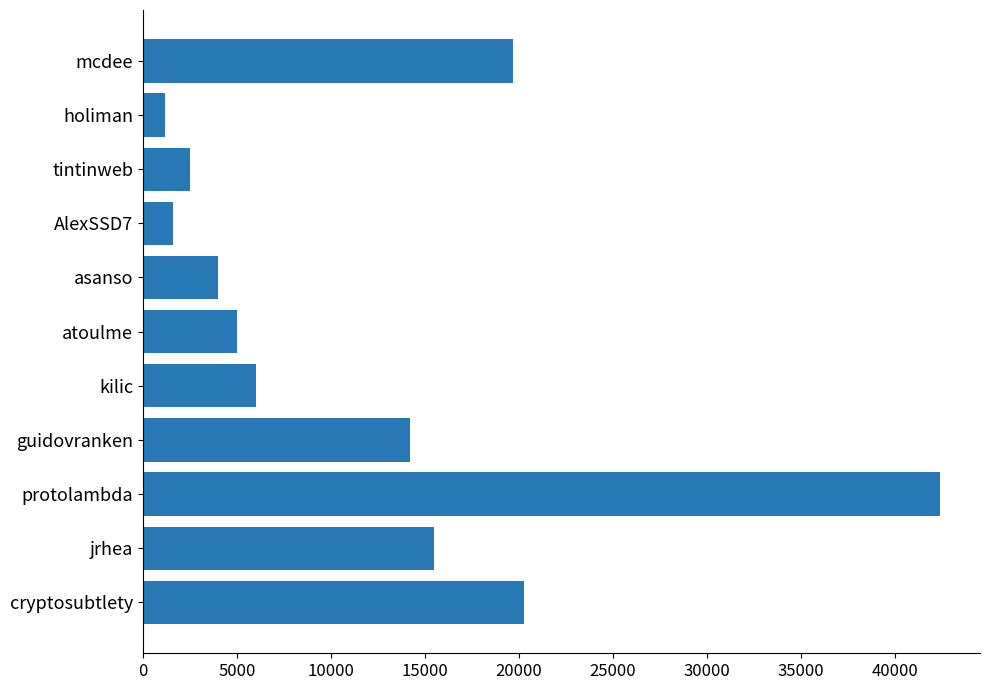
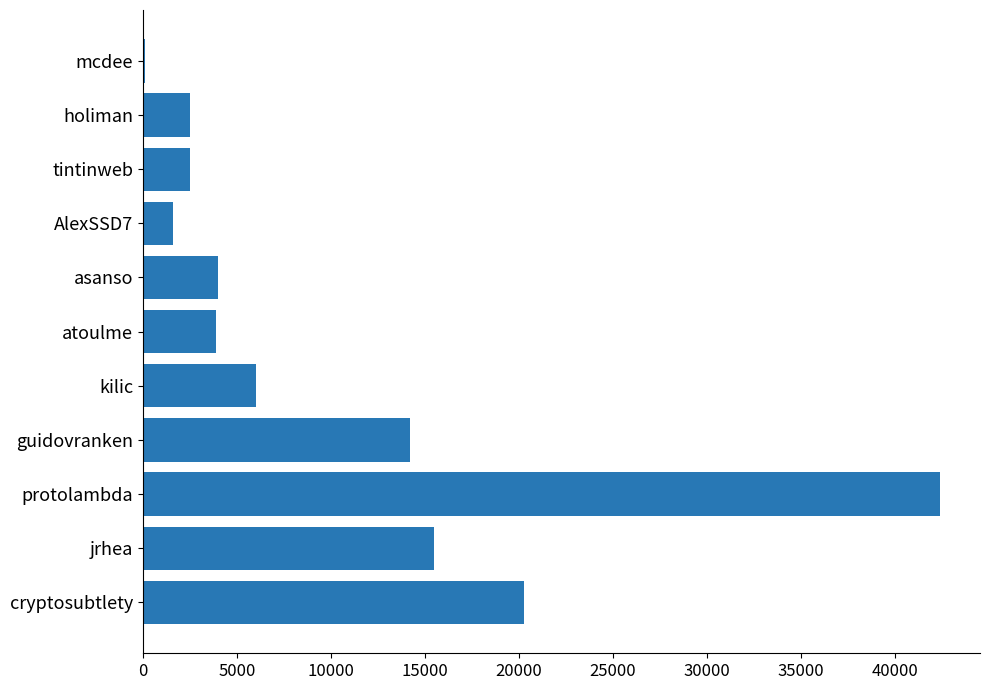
  {
-   "mcdee": 19700,
-   "holiman": 1200,
+   "mcdee": 100,
+   "holiman": 2500,
    "tintinweb": 2500,
    "AlexSSD7": 1600,
    "asanso": 4000,
-   "atoulme": 5000,
+   "atoulme": 3900,
    "kilic": 6000,
    "guidovranken": 14200,
    "protolambda": 42400,
    "jrhea": 15500,
    "cryptosubtlety": 20300
  }
